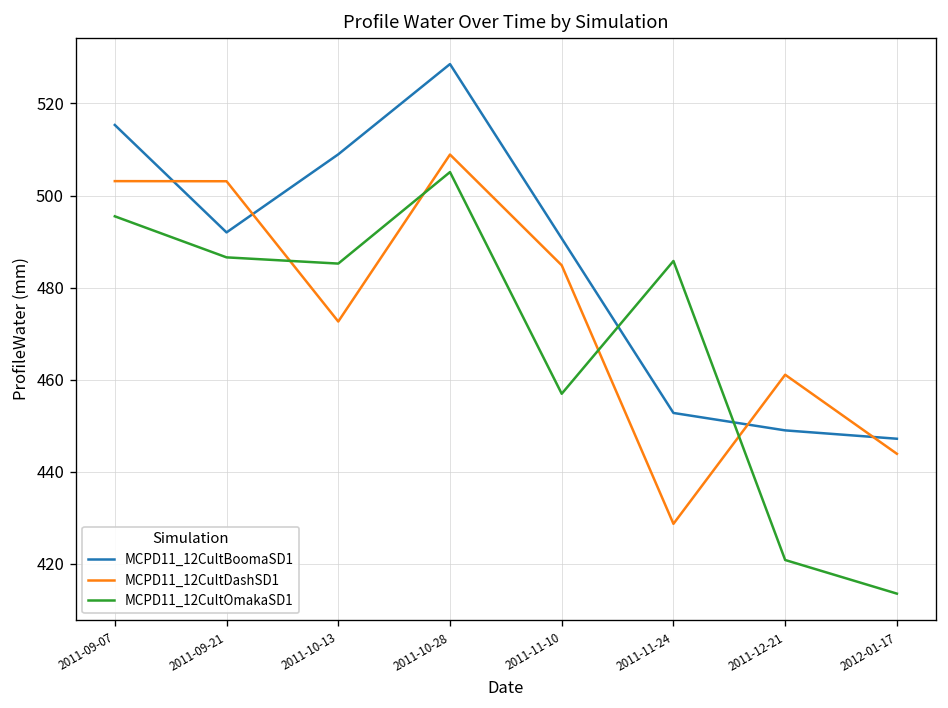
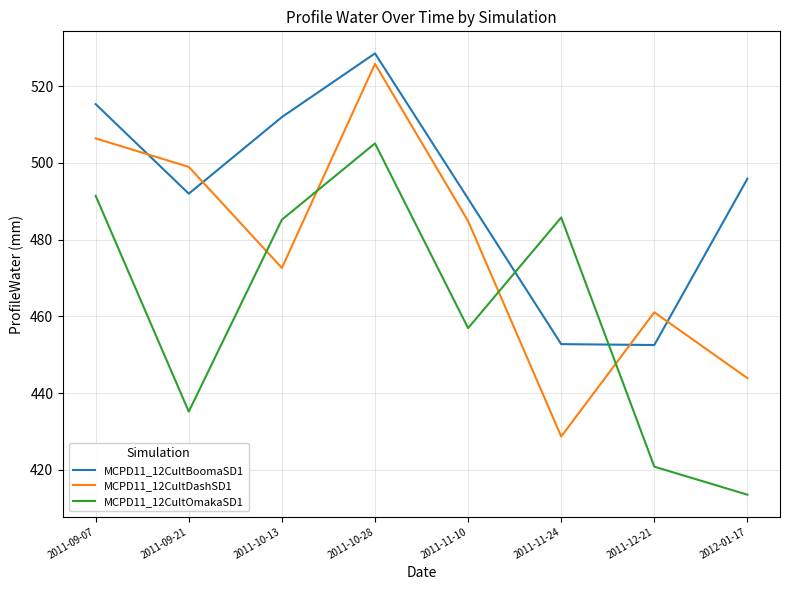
  {
    "MCPD11_12CultBoomaSD1": {
      "2011-09-07": 515,
      "2011-09-21": 492,
-     "2011-10-13": 509,
+     "2011-10-13": 512,
      "2011-10-28": 529,
      "2011-11-10": 491,
      "2011-11-24": 453,
-     "2011-12-21": 449,
-     "2012-01-17": 447
+     "2011-12-21": 453,
+     "2012-01-17": 496
    },
    "MCPD11_12CultDashSD1": {
-     "2011-09-07": 503,
-     "2011-09-21": 503,
+     "2011-09-07": 506,
+     "2011-09-21": 499,
      "2011-10-13": 473,
-     "2011-10-28": 509,
+     "2011-10-28": 526,
      "2011-11-10": 485,
      "2011-11-24": 429,
      "2011-12-21": 461,
      "2012-01-17": 444
    },
    "MCPD11_12CultOmakaSD1": {
-     "2011-09-07": 496,
-     "2011-09-21": 487,
+     "2011-09-07": 491,
+     "2011-09-21": 435,
      "2011-10-13": 485,
      "2011-10-28": 505,
      "2011-11-10": 457,
      "2011-11-24": 486,
      "2011-12-21": 421,
      "2012-01-17": 414
    }
  }
